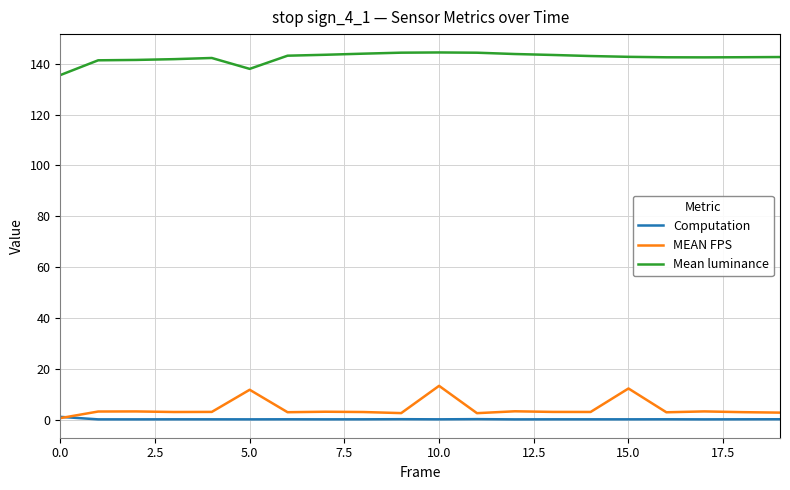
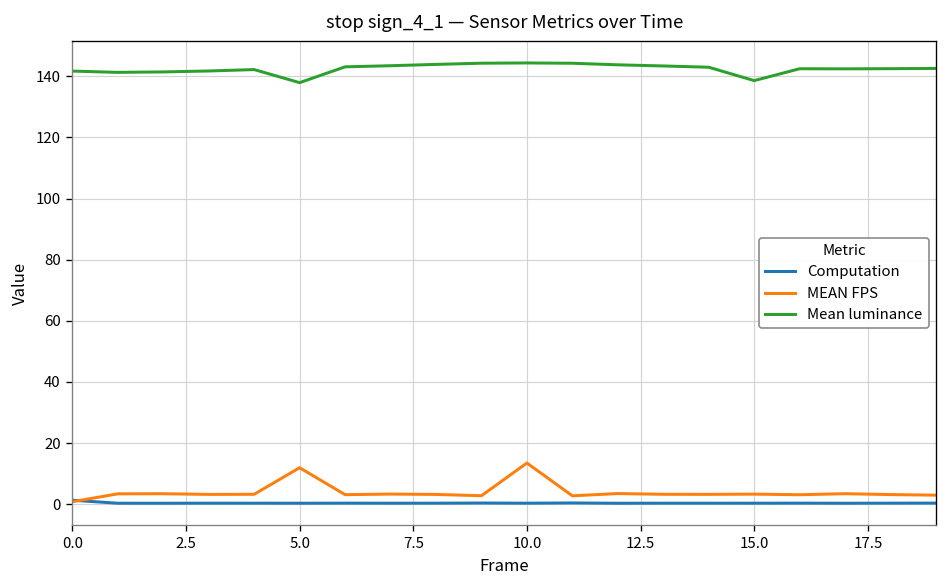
  {
    "Computation": {
      "5.0": 0,
      "10.0": 0,
      "15.0": 0
    },
    "MEAN FPS": {
      "5.0": 12,
      "10.0": 13,
-     "15.0": 12
+     "15.0": 3
    },
    "Mean luminance": {
-     "0.0": 135,
+     "0.0": 142,
      "5.0": 138,
      "10.0": 144,
-     "15.0": 143
+     "15.0": 139
    }
  }
